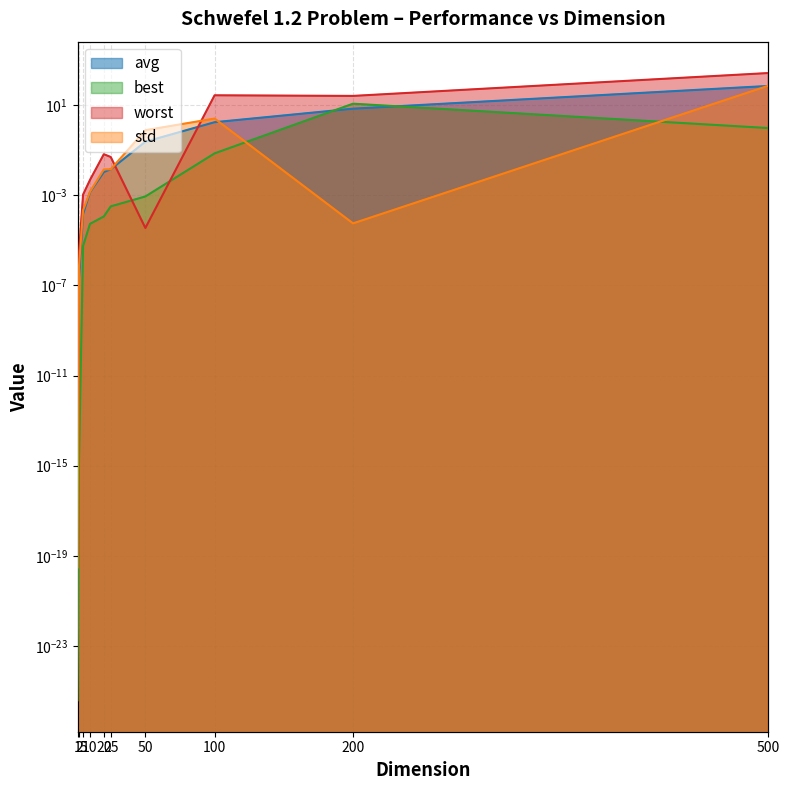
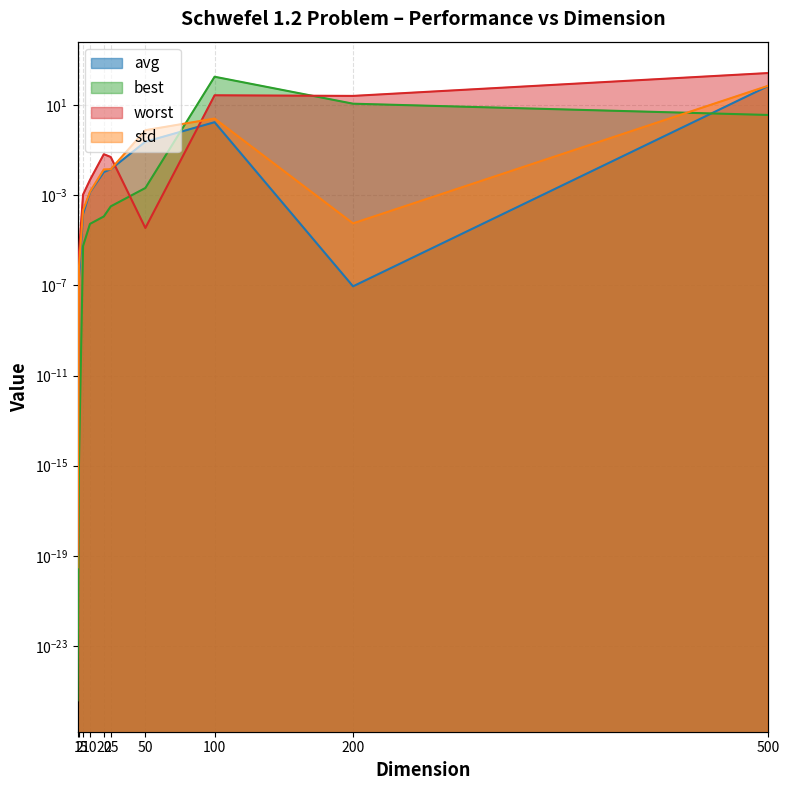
  {
    "avg": {
      "100": 2,
-     "200": 7
+     "200": 0.00000009
    },
    "best": {
-     "50": 0.0009,
-     "100": 0.07,
+     "50": 0.002,
+     "100": 200,
      "200": 10,
-     "500": 0.9
+     "500": 4
    },
    "worst": {
      "50": 0.00003,
      "100": 30,
      "200": 20,
      "500": 300
    },
    "std": {
      "100": 2,
      "200": 0.00006
    }
  }
